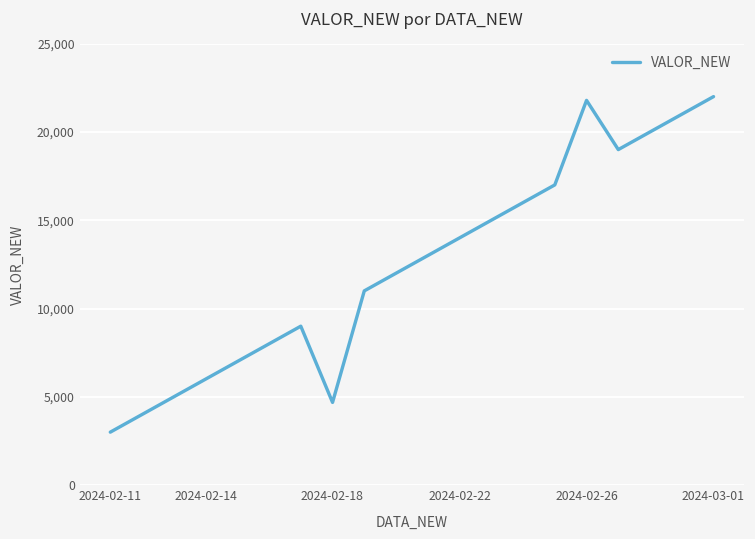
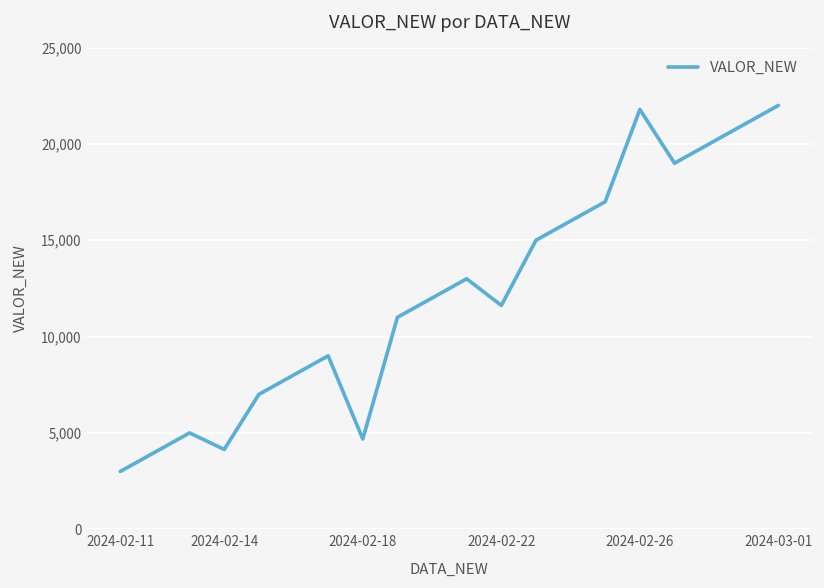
  {
    "2024-02-11": "3,000",
-   "2024-02-14": "6,000",
+   "2024-02-14": "4,100",
    "2024-02-18": "4,700",
-   "2024-02-22": "14,000",
+   "2024-02-22": "11,600",
    "2024-02-26": "21,800",
    "2024-03-01": "22,000"
  }
